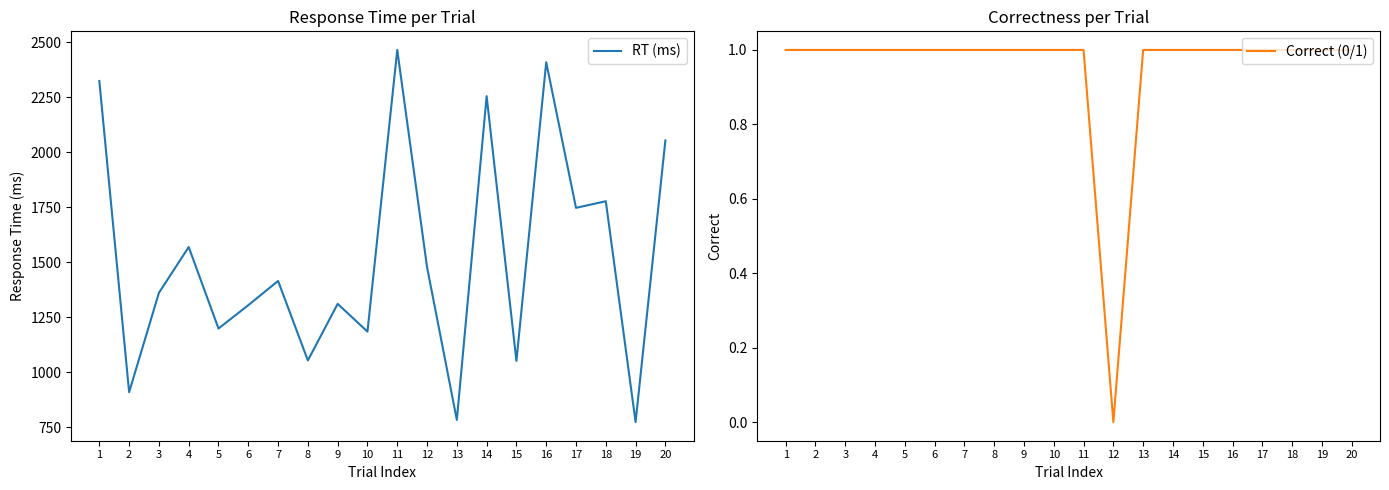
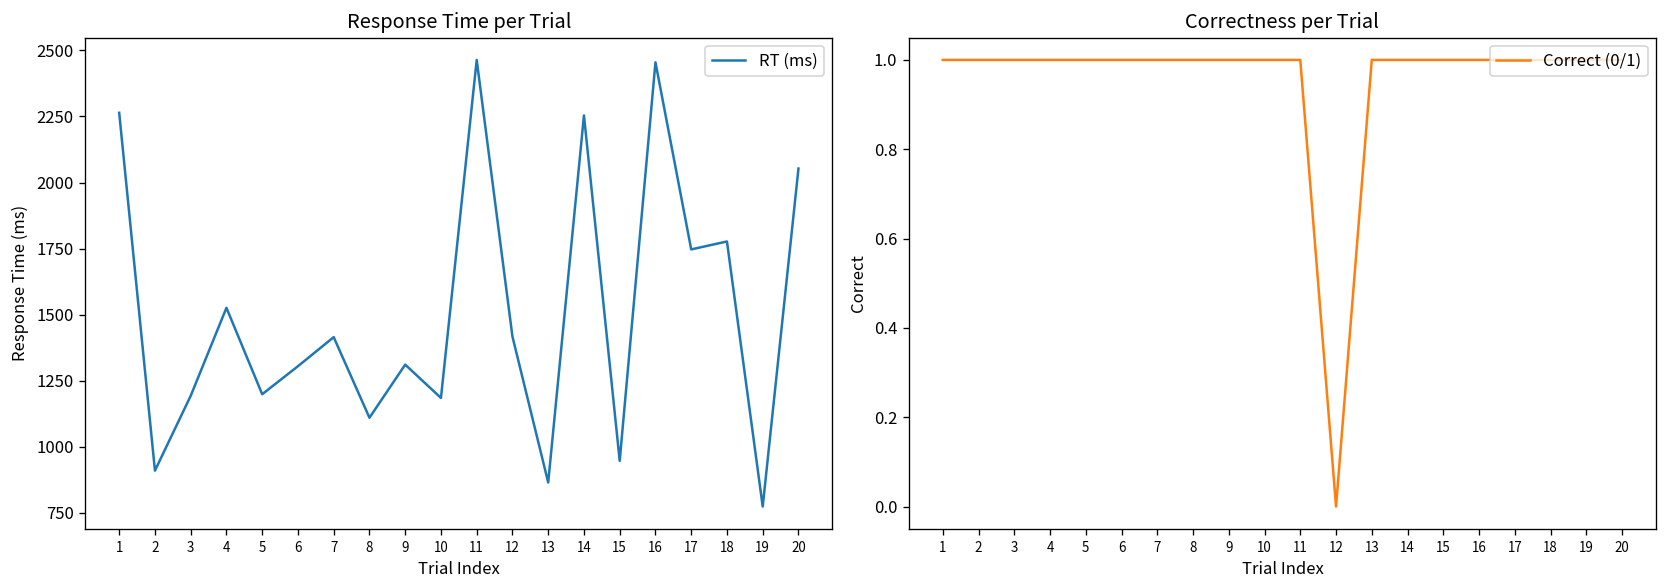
  {
    "Response Time per Trial": {
-     "1": 2320,
+     "1": 2260,
      "2": 910,
-     "3": 1360,
-     "4": 1570,
+     "3": 1190,
+     "4": 1530,
      "5": 1200,
      "6": 1310,
      "7": 1420,
-     "8": 1050,
+     "8": 1110,
      "9": 1310,
      "10": 1190,
      "11": 2460,
-     "12": 1480,
-     "13": 780,
+     "12": 1420,
+     "13": 870,
      "14": 2250,
-     "15": 1050,
-     "16": 2410,
+     "15": 950,
+     "16": 2460,
      "17": 1750,
      "18": 1780,
      "19": 770,
      "20": 2050
    },
    "Correctness per Trial": {
      "1": 1.00,
      "2": 1.00,
      "3": 1.00,
      "4": 1.00,
      "5": 1.00,
      "6": 1.00,
      "7": 1.00,
      "8": 1.00,
      "9": 1.00,
      "10": 1.00,
      "11": 1.00,
      "12": 0.00,
      "13": 1.00,
      "14": 1.00,
      "15": 1.00,
      "16": 1.00
    }
  }
